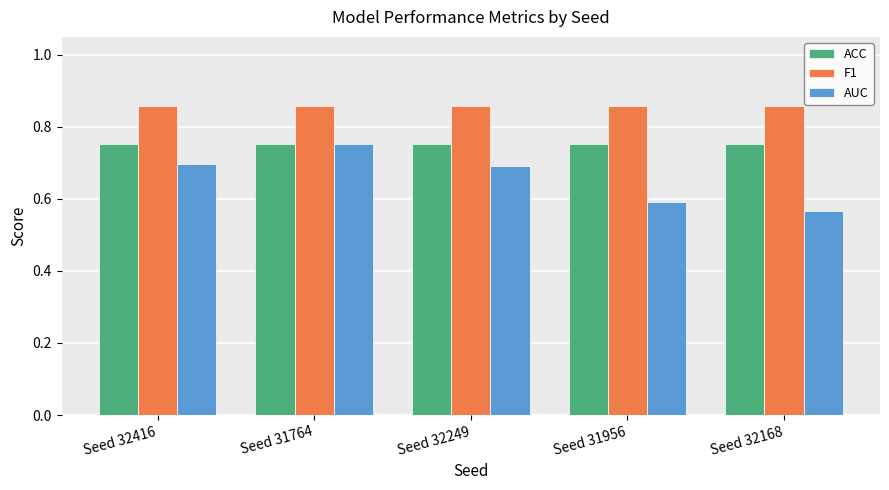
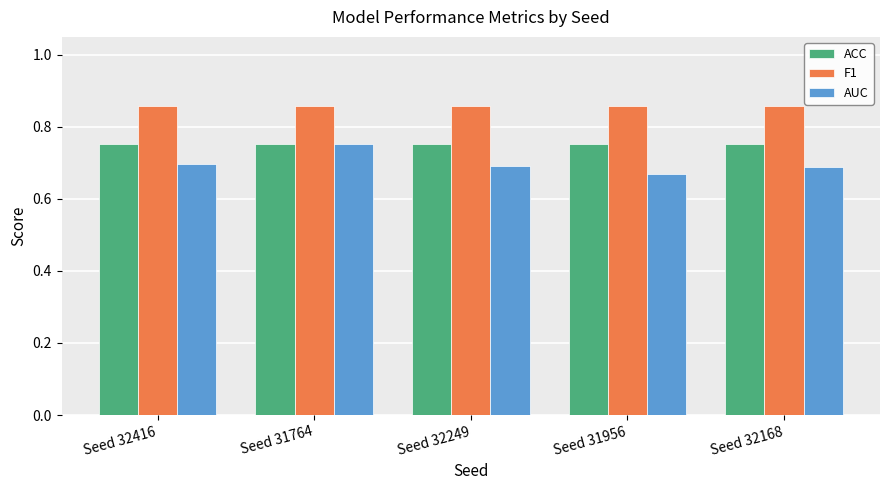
  {
    "ACC": {
      "Seed 32416": 0.75,
      "Seed 31764": 0.75,
      "Seed 32249": 0.75,
      "Seed 31956": 0.75,
      "Seed 32168": 0.75
    },
    "F1": {
      "Seed 32416": 0.86,
      "Seed 31764": 0.86,
      "Seed 32249": 0.86,
      "Seed 31956": 0.86,
      "Seed 32168": 0.86
    },
    "AUC": {
      "Seed 32416": 0.70,
      "Seed 31764": 0.75,
      "Seed 32249": 0.69,
-     "Seed 31956": 0.59,
-     "Seed 32168": 0.57
+     "Seed 31956": 0.67,
+     "Seed 32168": 0.69
    }
  }
